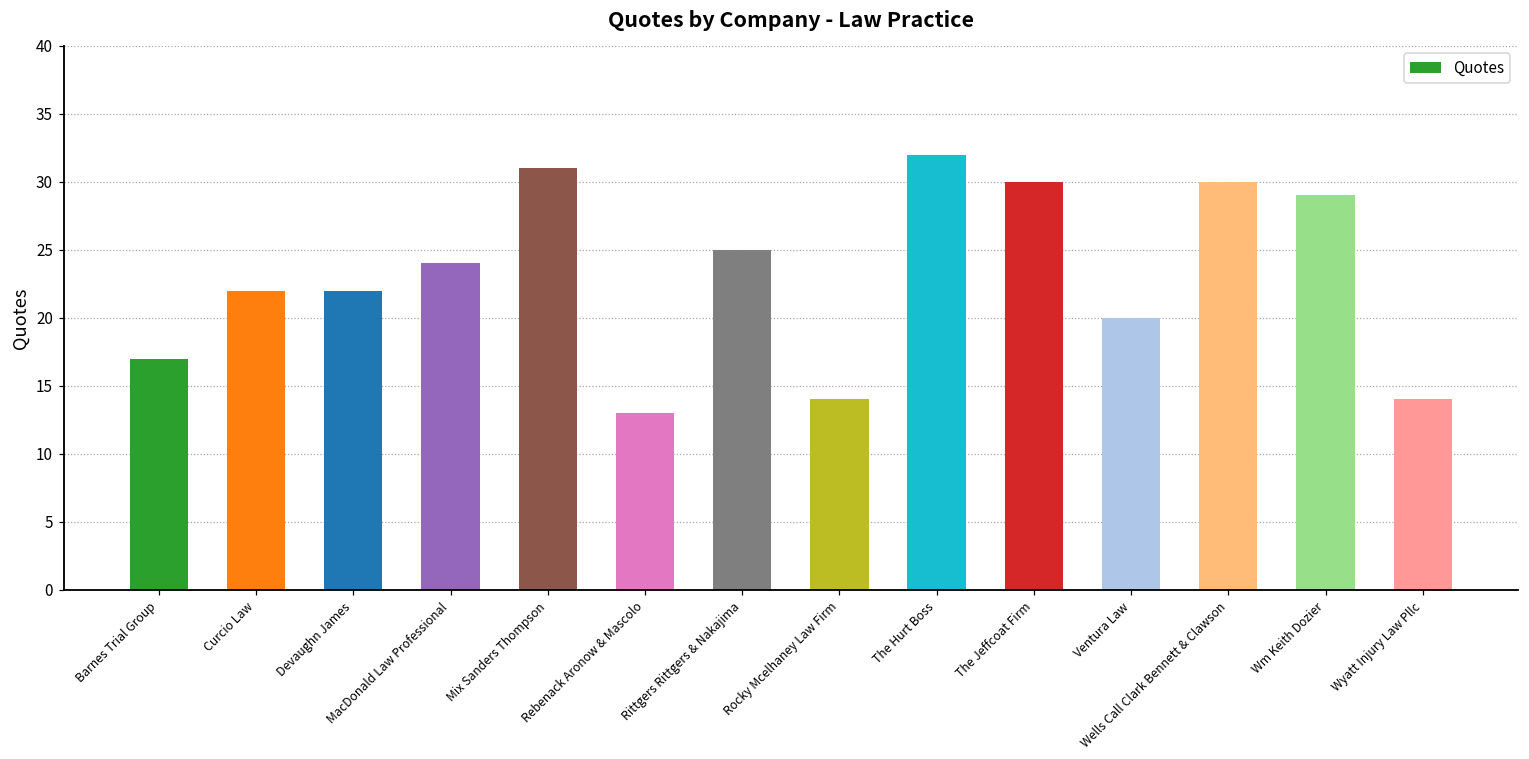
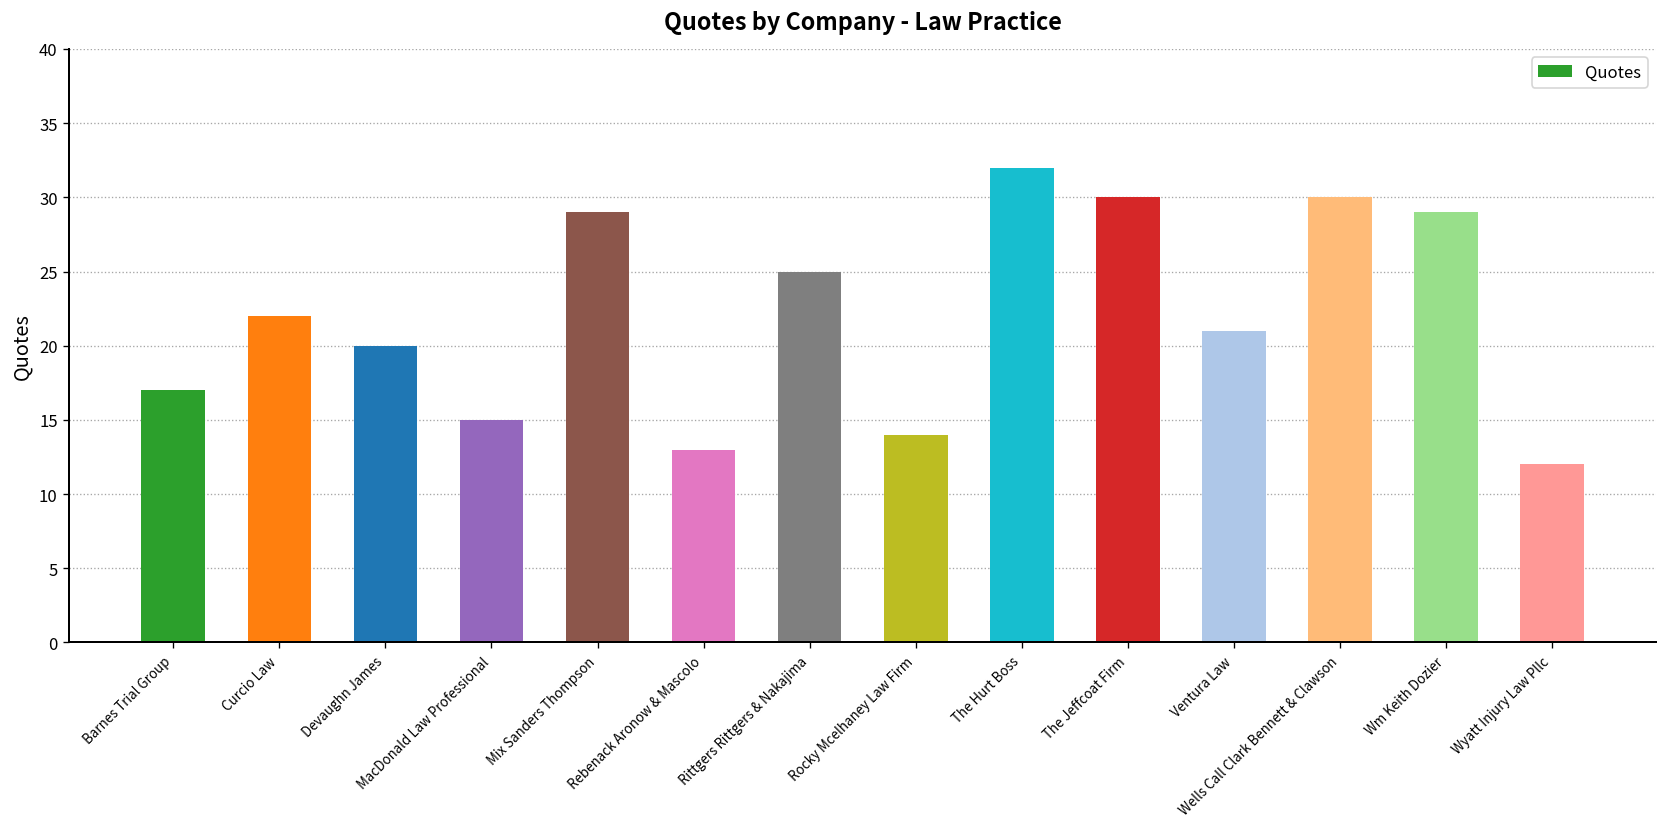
  {
    "Barnes Trial Group": 17,
    "Curcio Law": 22,
-   "Devaughn James": 22,
-   "MacDonald Law Professional": 24,
-   "Mix Sanders Thompson": 31,
+   "Devaughn James": 20,
+   "MacDonald Law Professional": 15,
+   "Mix Sanders Thompson": 29,
    "Rebenack Aronow & Mascolo": 13,
    "Rittgers Rittgers & Nakajima": 25,
    "Rocky Mcelhaney Law Firm": 14,
    "The Hurt Boss": 32,
    "The Jeffcoat Firm": 30,
-   "Ventura Law": 20,
+   "Ventura Law": 21,
    "Wells Call Clark Bennett & Clawson": 30,
    "Wm Keith Dozier": 29,
-   "Wyatt Injury Law Pllc": 14
+   "Wyatt Injury Law Pllc": 12
  }
